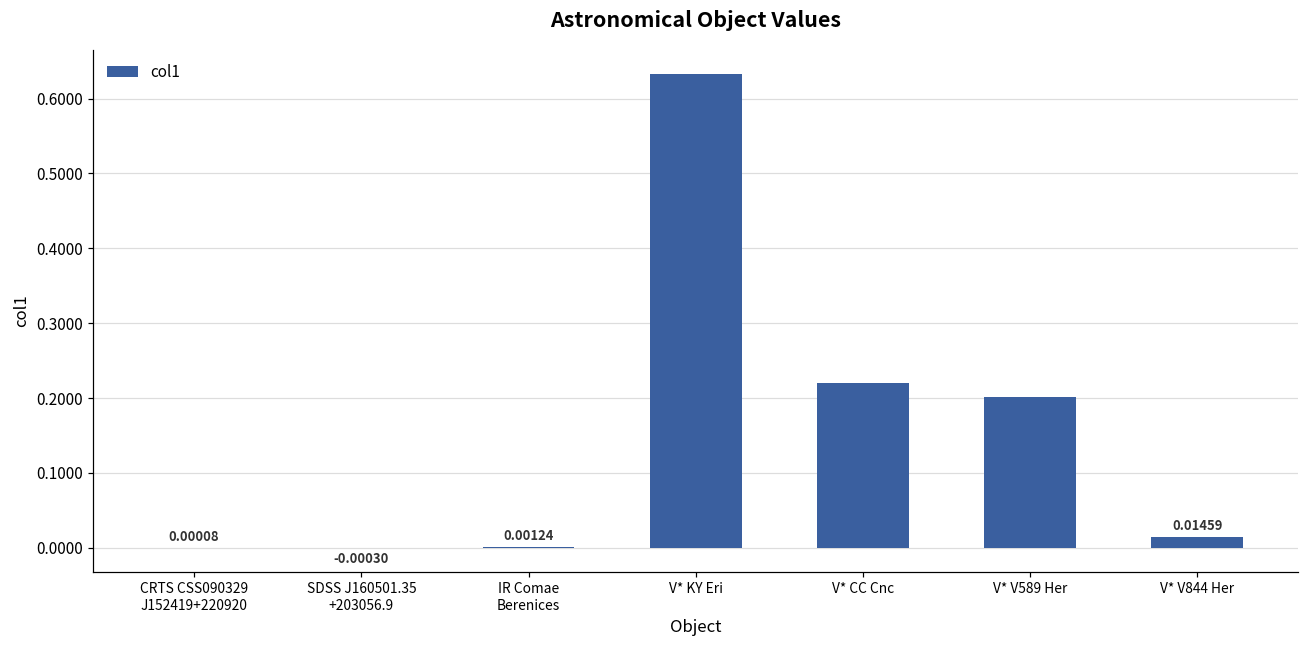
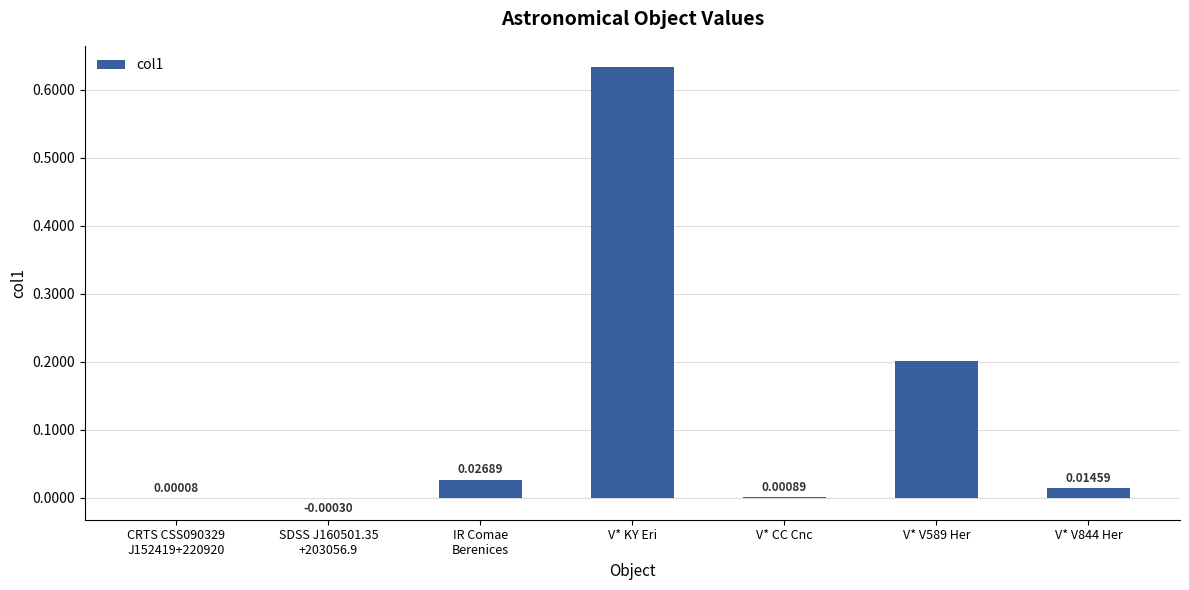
  {
    "CRTS CSS090329 J152419+220920": 0.00008,
    "SDSS J160501.35 +203056.9": -0.00030,
-   "IR Comae Berenices": 0.00124,
-   "V* CC Cnc": 0.22,
+   "IR Comae Berenices": 0.02689,
+   "V* CC Cnc": 0.00,
    "V* V844 Her": 0.01459
  }
